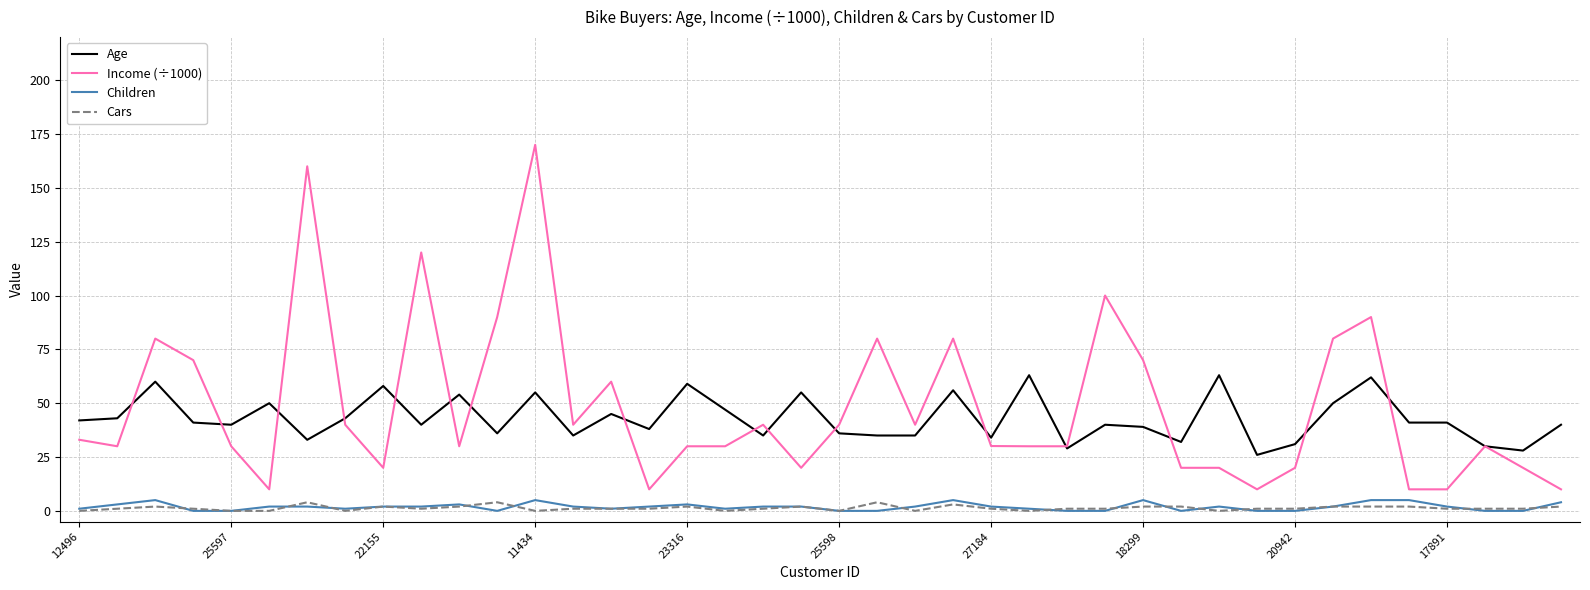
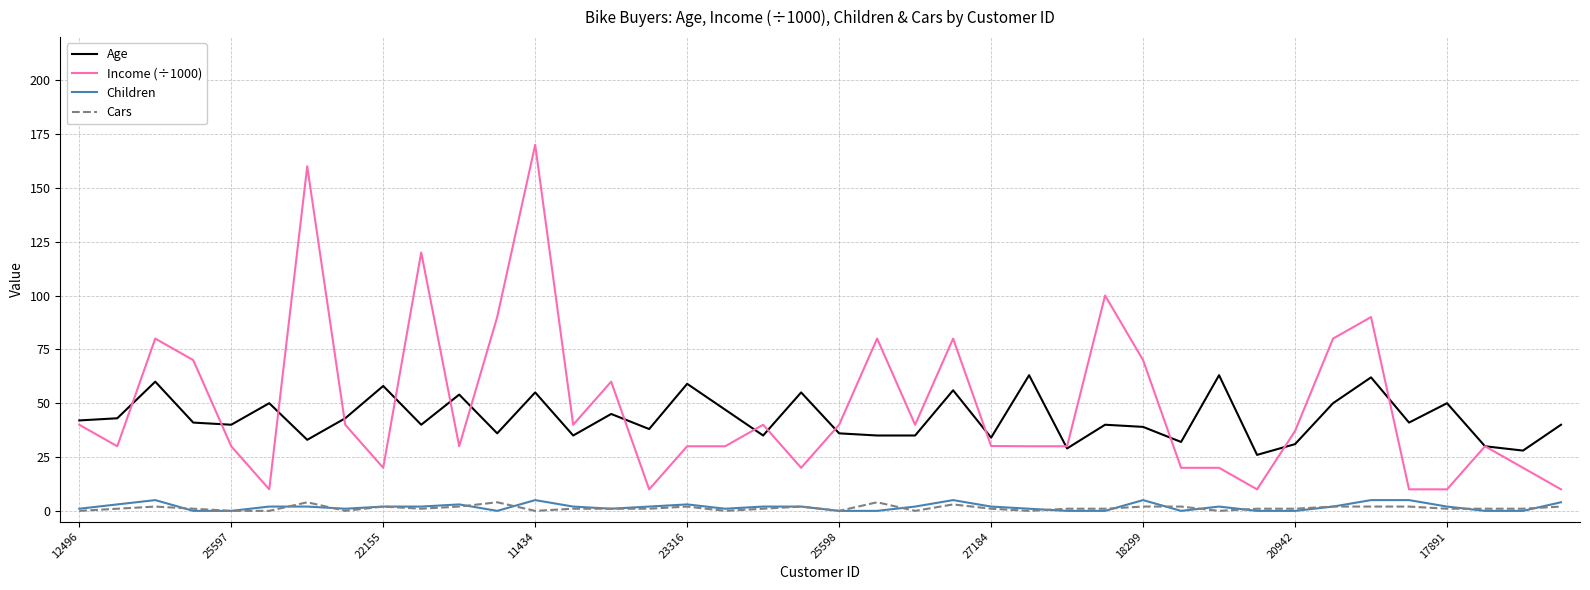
  {
    "Age": {
      "12496": 42,
      "25597": 40,
      "22155": 58,
      "11434": 55,
      "23316": 59,
      "25598": 36,
      "27184": 34,
      "18299": 39,
      "20942": 31,
-     "17891": 41
+     "17891": 50
    },
    "Income (÷1000)": {
-     "12496": 33,
+     "12496": 40,
      "25597": 30,
      "22155": 20,
      "11434": 170,
      "23316": 30,
      "25598": 40,
      "27184": 30,
      "18299": 70,
-     "20942": 20,
+     "20942": 37,
      "17891": 10
    },
    "Children": {
      "11434": 5,
      "18299": 5
    },
    "Cars": {
      "11434": 0,
      "18299": 2
    }
  }
